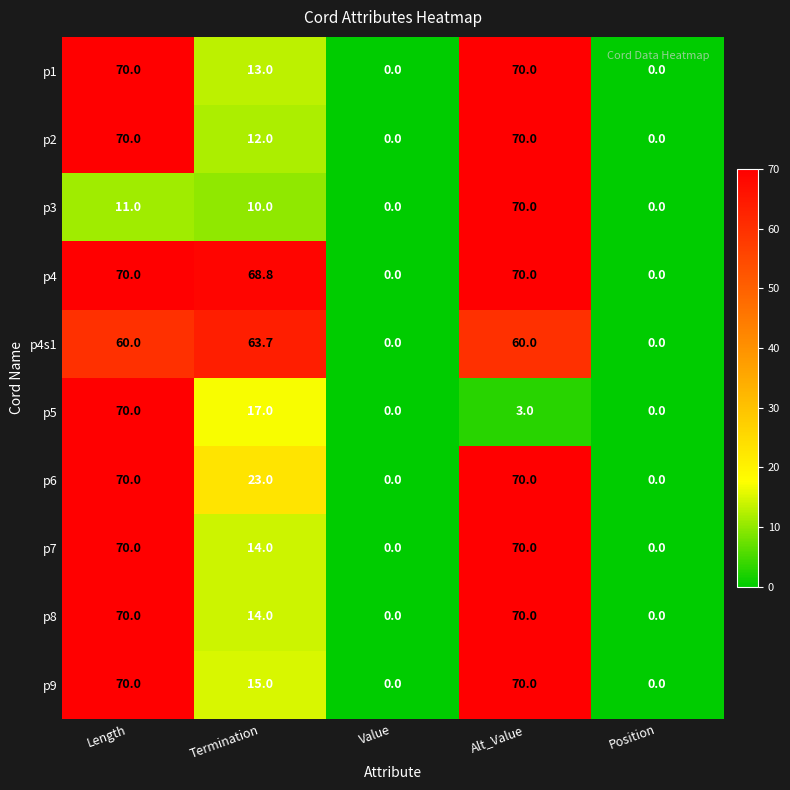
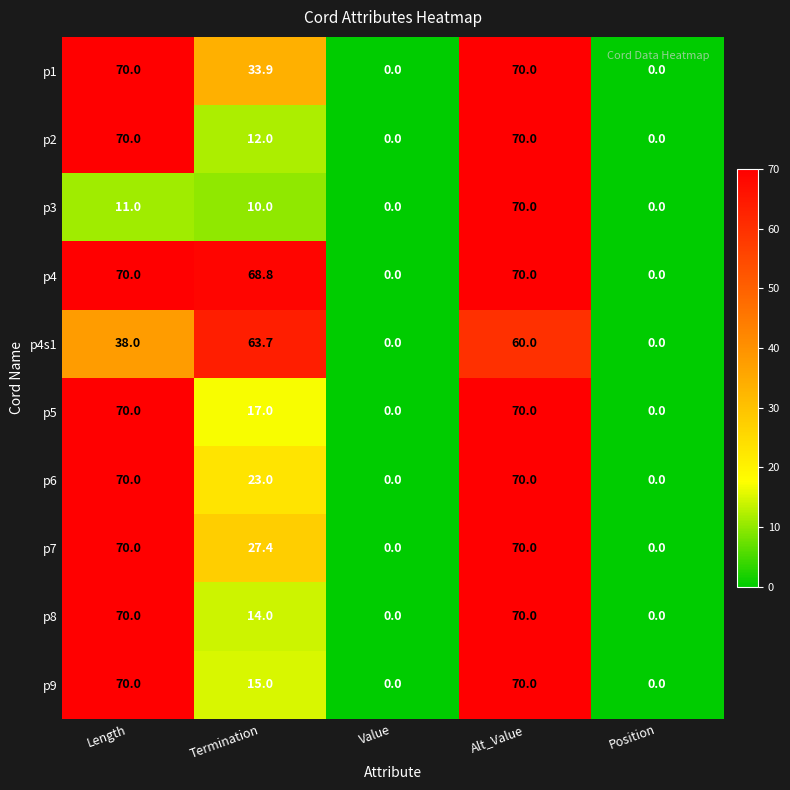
  {
    "p1": {
      "Length": 70.0,
-     "Termination": 13.0,
+     "Termination": 33.9,
      "Value": 0.0,
      "Alt_Value": 70.0
    },
    "p2": {
      "Length": 70.0,
      "Termination": 12.0,
      "Value": 0.0,
      "Alt_Value": 70.0,
      "Position": 0.0
    },
    "p3": {
      "Length": 11.0,
      "Termination": 10.0,
      "Value": 0.0,
      "Alt_Value": 70.0,
      "Position": 0.0
    },
    "p4": {
      "Length": 70.0,
      "Termination": 68.8,
      "Value": 0.0,
      "Alt_Value": 70.0,
      "Position": 0.0
    },
    "p4s1": {
-     "Length": 60.0,
+     "Length": 38.0,
      "Termination": 63.7,
      "Value": 0.0,
      "Alt_Value": 60.0,
      "Position": 0.0
    },
    "p5": {
      "Length": 70.0,
      "Termination": 17.0,
      "Value": 0.0,
-     "Alt_Value": 3.0,
+     "Alt_Value": 70.0,
      "Position": 0.0
    },
    "p6": {
      "Length": 70.0,
      "Termination": 23.0,
      "Value": 0.0,
      "Alt_Value": 70.0,
      "Position": 0.0
    },
    "p7": {
      "Length": 70.0,
-     "Termination": 14.0,
+     "Termination": 27.4,
      "Value": 0.0,
      "Alt_Value": 70.0,
      "Position": 0.0
    },
    "p8": {
      "Length": 70.0,
      "Termination": 14.0,
      "Value": 0.0,
      "Alt_Value": 70.0,
      "Position": 0.0
    },
    "p9": {
      "Length": 70.0,
      "Termination": 15.0,
      "Value": 0.0,
      "Alt_Value": 70.0,
      "Position": 0.0
    }
  }
